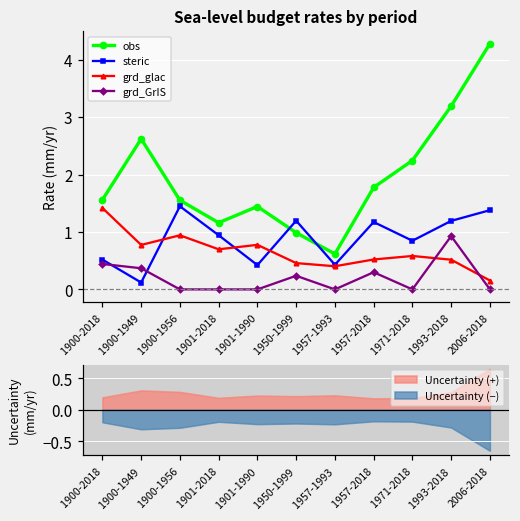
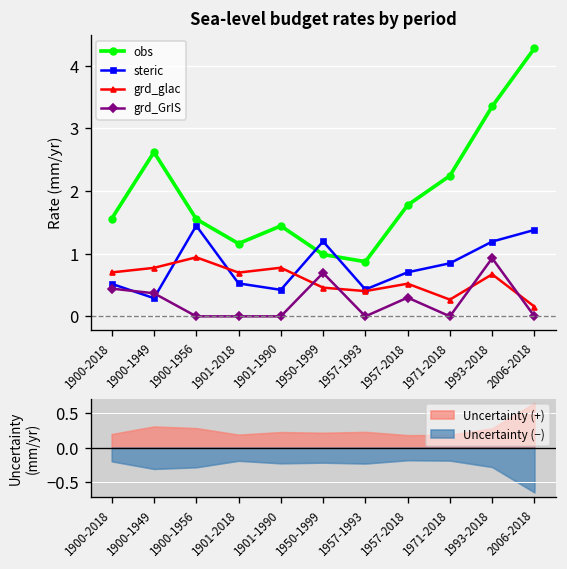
  {
    "Sea-level budget rates by period": {
      "obs": {
        "1900-2018": 1.6,
        "1900-1949": 2.6,
        "1900-1956": 1.6,
        "1901-2018": 1.2,
        "1901-1990": 1.4,
        "1950-1999": 1.0,
-       "1957-1993": 0.6,
+       "1957-1993": 0.9,
        "1957-2018": 1.8,
        "1971-2018": 2.2,
-       "1993-2018": 3.2,
+       "1993-2018": 3.4,
        "2006-2018": 4.3
      },
      "steric": {
        "1900-2018": 0.5,
-       "1900-1949": 0.1,
+       "1900-1949": 0.3,
        "1900-1956": 1.4,
-       "1901-2018": 0.9,
+       "1901-2018": 0.5,
        "1901-1990": 0.4,
        "1950-1999": 1.2,
-       "1957-2018": 1.2,
+       "1957-2018": 0.7,
        "1971-2018": 0.8,
        "1993-2018": 1.2,
        "2006-2018": 1.4
      },
      "grd_glac": {
-       "1900-2018": 1.4,
+       "1900-2018": 0.7,
        "1900-1949": 0.8,
        "1900-1956": 0.9,
        "1901-2018": 0.7,
        "1901-1990": 0.8,
        "1950-1999": 0.5,
        "1957-2018": 0.5,
-       "1971-2018": 0.6,
-       "1993-2018": 0.5,
+       "1971-2018": 0.3,
+       "1993-2018": 0.7,
        "2006-2018": 0.2
      },
      "grd_GrIS": {
        "1900-2018": 0.4,
        "1900-1949": 0.4,
        "1900-1956": 0.0,
        "1901-2018": 0.0,
        "1901-1990": 0.0,
-       "1950-1999": 0.2,
+       "1950-1999": 0.7,
        "1957-1993": 0.0,
        "1957-2018": 0.3,
        "1971-2018": 0.0,
        "1993-2018": 0.9,
        "2006-2018": 0.0
      }
    }
  }
